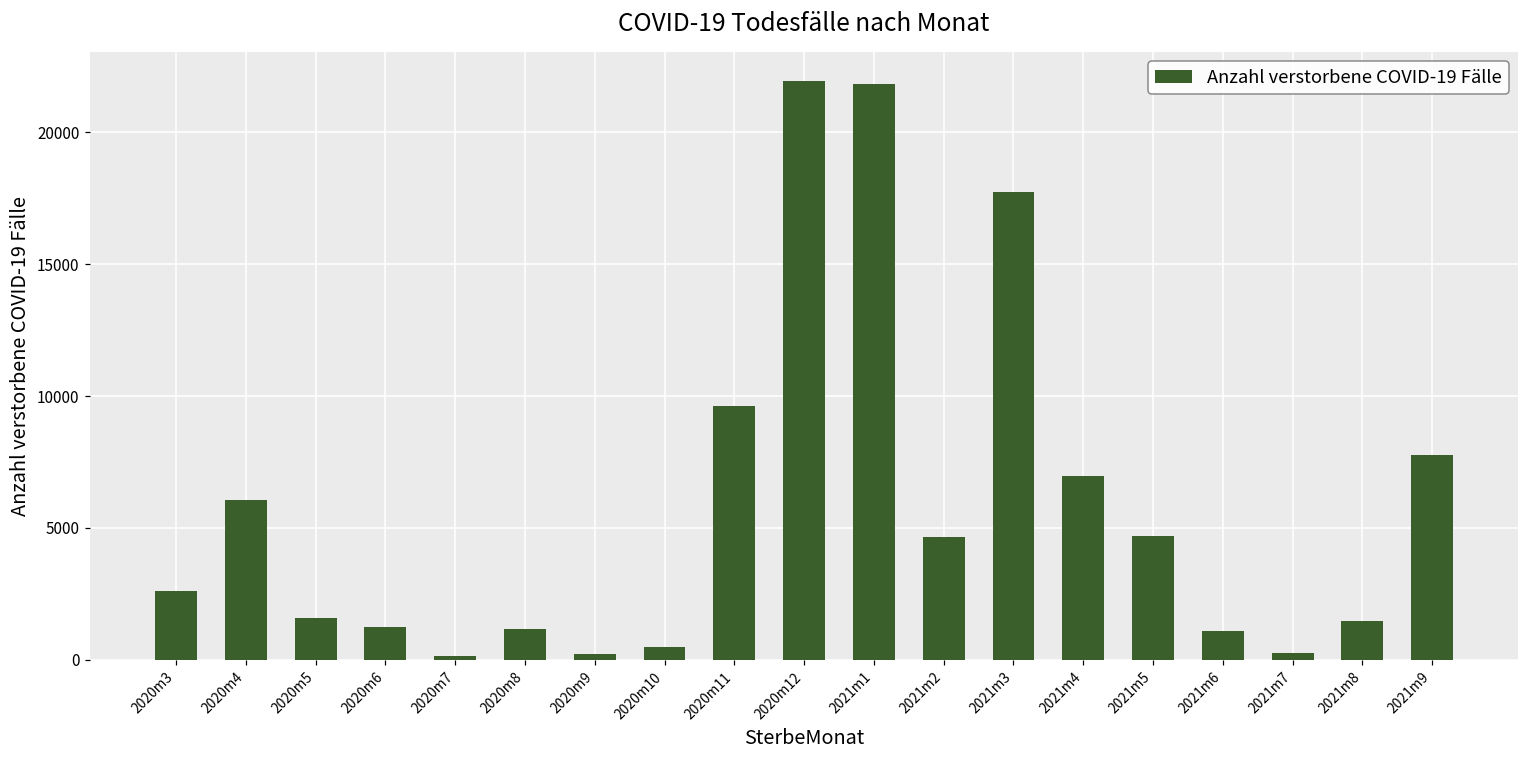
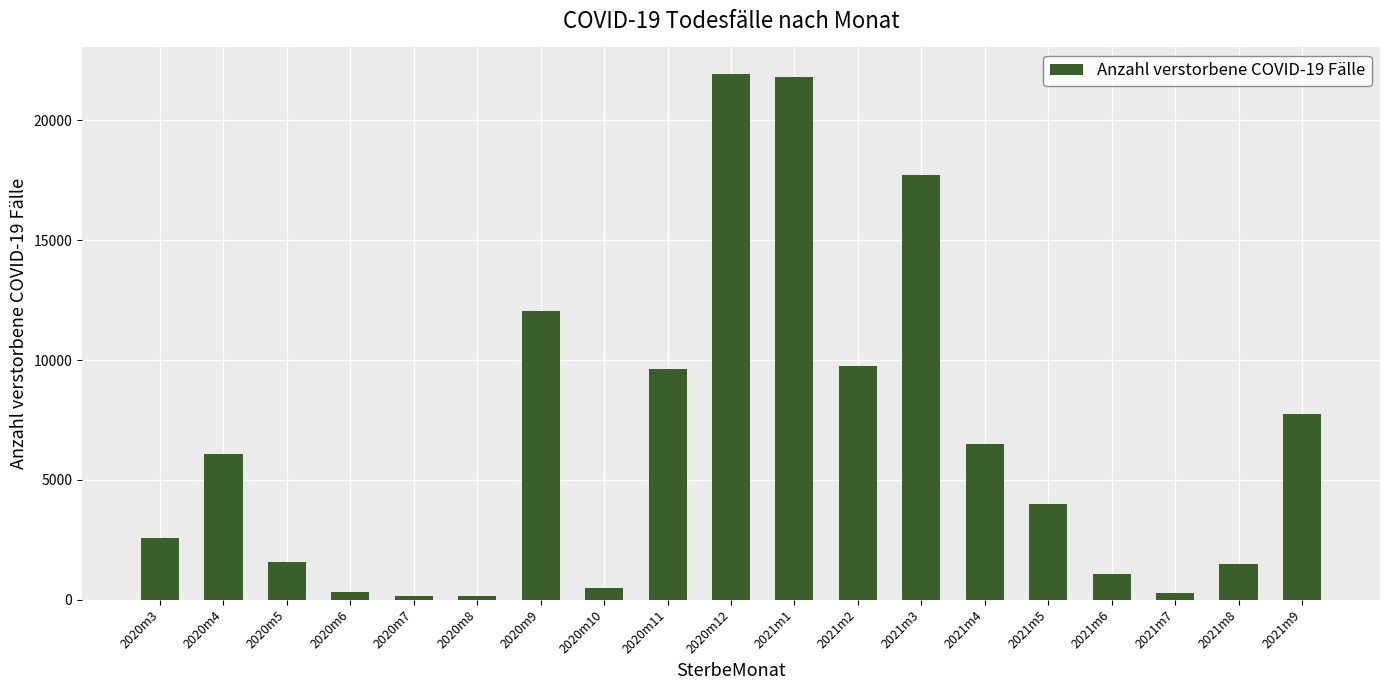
  {
    "2020m3": 2600,
    "2020m4": 6100,
    "2020m5": 1600,
-   "2020m6": 1200,
+   "2020m6": 300,
    "2020m7": 100,
-   "2020m8": 1100,
-   "2020m9": 200,
+   "2020m8": 200,
+   "2020m9": 12100,
    "2020m10": 500,
    "2020m11": 9600,
    "2020m12": 21900,
    "2021m1": 21800,
-   "2021m2": 4600,
+   "2021m2": 9700,
    "2021m3": 17700,
-   "2021m4": 7000,
-   "2021m5": 4700,
+   "2021m4": 6500,
+   "2021m5": 4000,
    "2021m6": 1100,
    "2021m7": 300,
    "2021m8": 1500,
    "2021m9": 7700
  }
